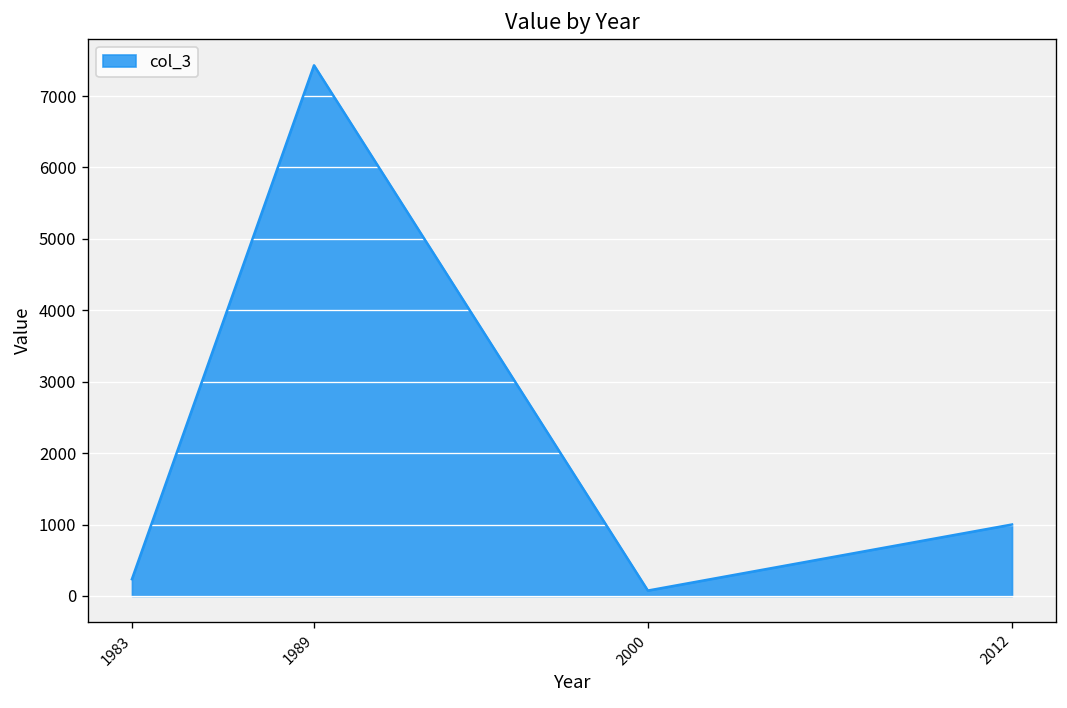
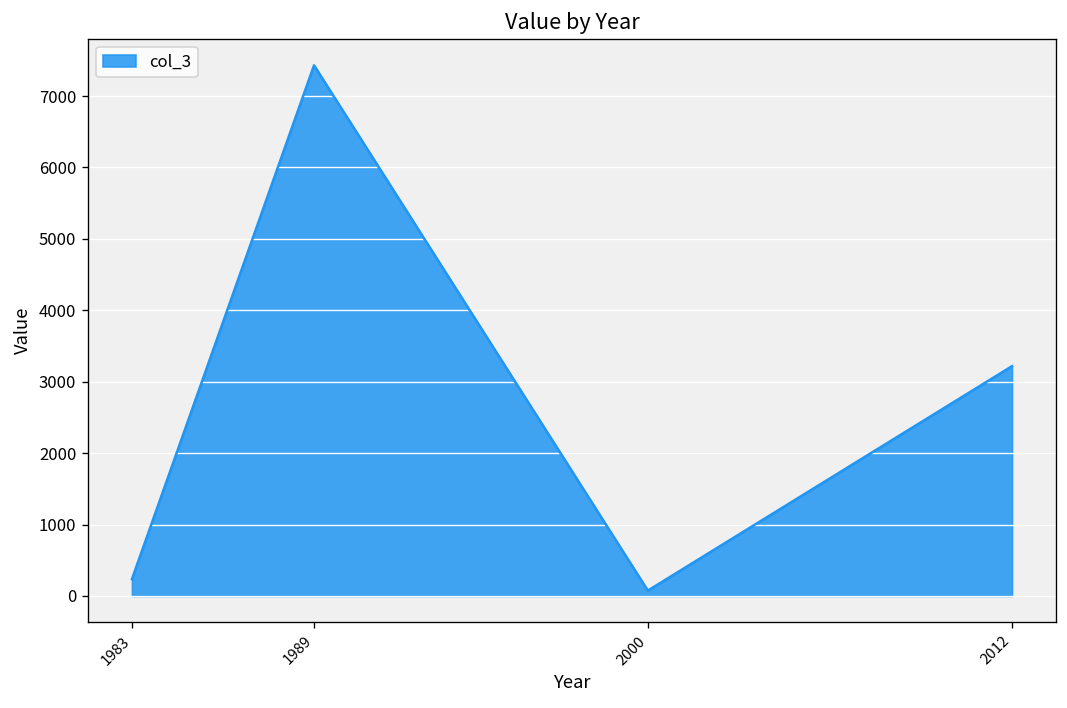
  {
    "1983": 200,
    "1989": 7400,
    "2000": 100,
-   "2012": 1000
+   "2012": 3200
  }
